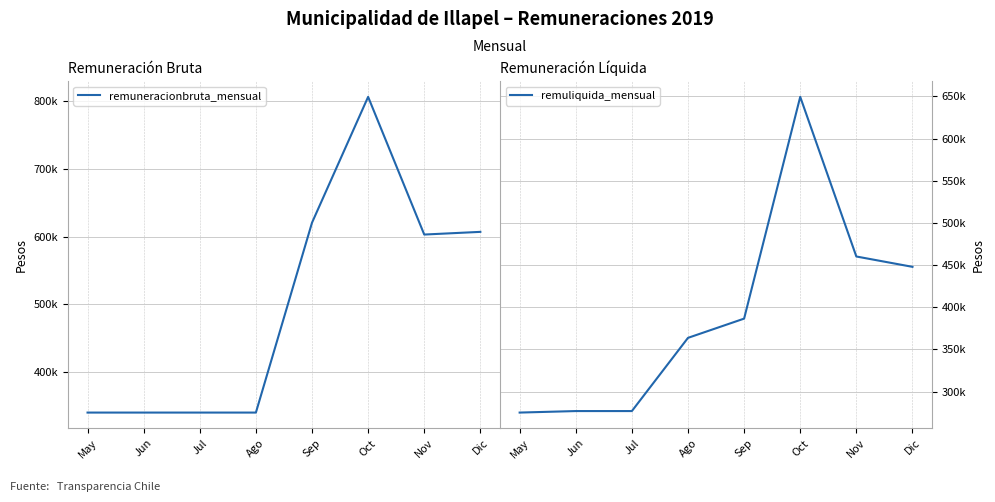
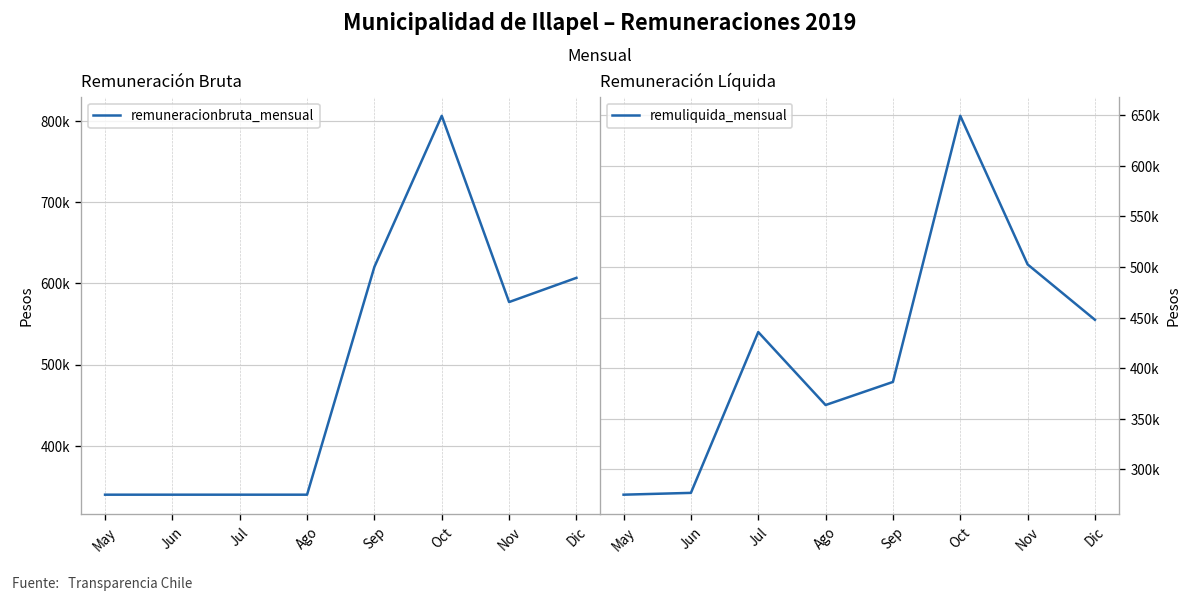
  {
    "Remuneración Bruta": {
      "May": 340000,
      "Jun": 340000,
      "Jul": 340000,
      "Ago": 340000,
      "Sep": 620000,
      "Oct": 810000,
-     "Nov": 600000,
+     "Nov": 580000,
      "Dic": 610000
    },
    "Remuneración Líquida": {
      "May": 280000,
      "Jun": 280000,
-     "Jul": 280000,
+     "Jul": 440000,
      "Ago": 360000,
      "Sep": 390000,
      "Oct": 650000,
-     "Nov": 460000,
+     "Nov": 500000,
      "Dic": 450000
    }
  }
